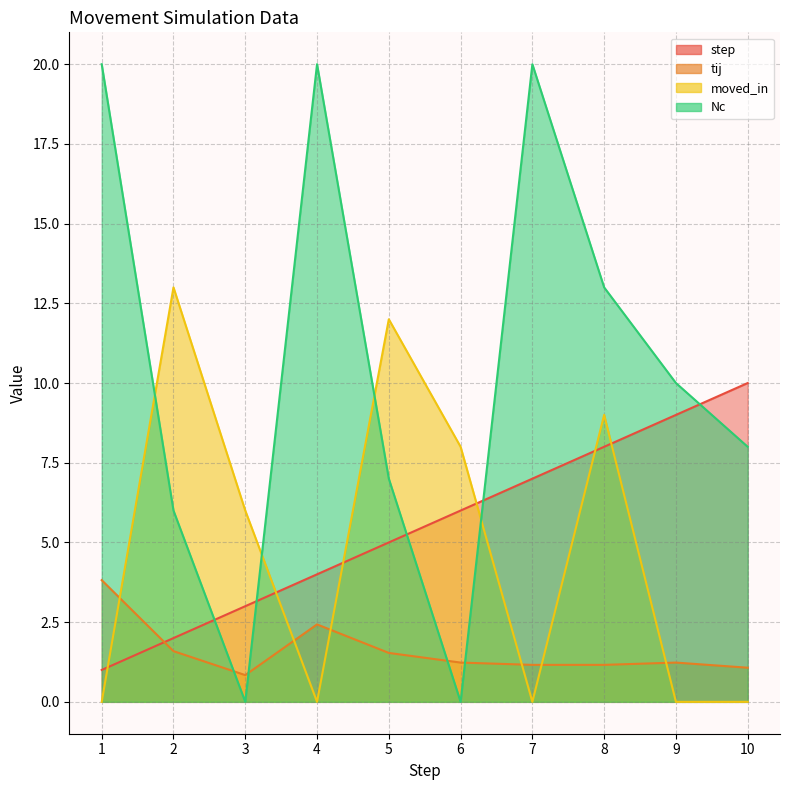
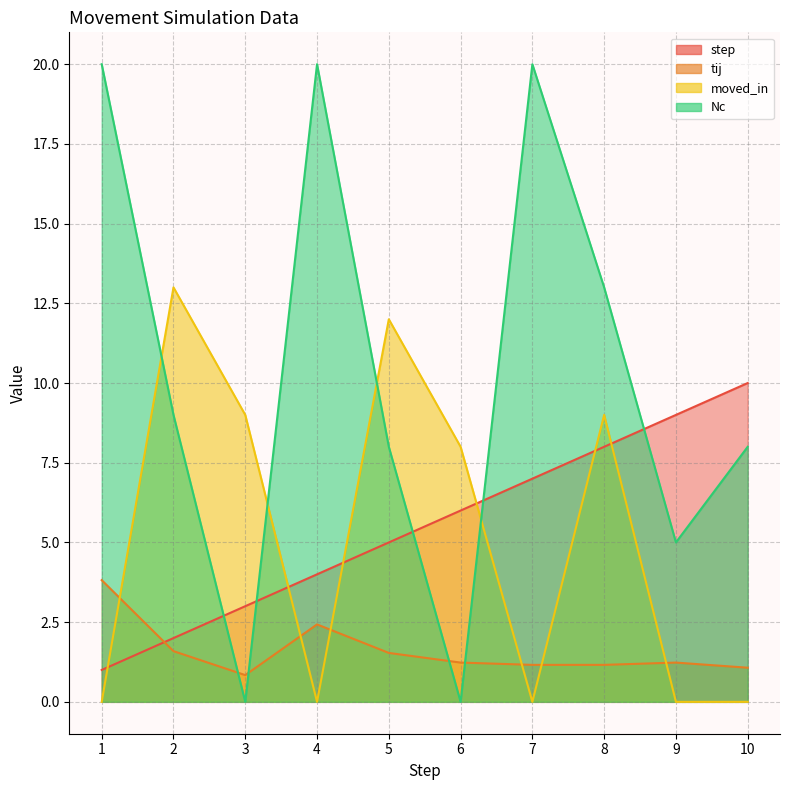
  {
    "moved_in": {
      "1": 0,
      "2": 13,
-     "3": 6,
+     "3": 9,
      "4": 0,
      "5": 12,
      "6": 8,
      "7": 0,
      "8": 9,
      "9": 0,
      "10": 0
    },
    "Nc": {
      "1": 20,
-     "2": 6,
+     "2": 9,
      "3": 0,
      "4": 20,
-     "5": 7,
+     "5": 8,
      "6": 0,
      "7": 20,
      "8": 13,
-     "9": 10,
+     "9": 5,
      "10": 8
    }
  }
